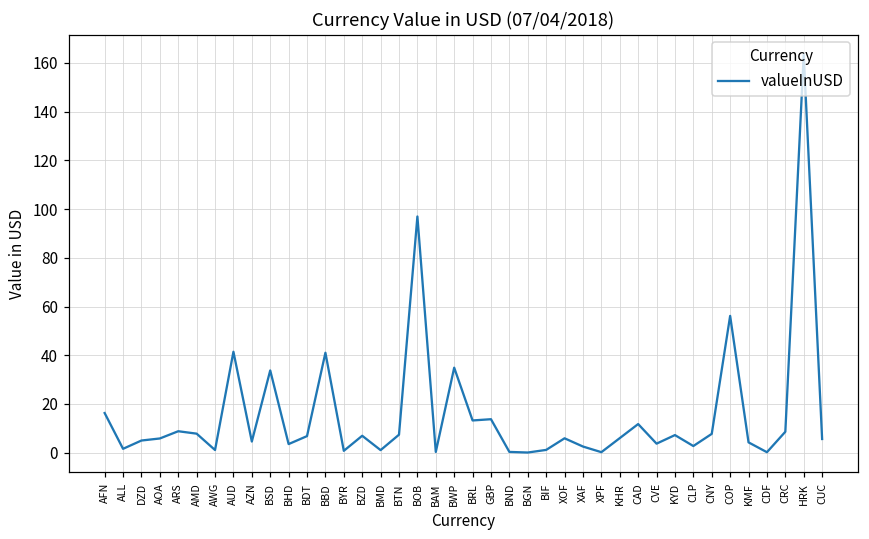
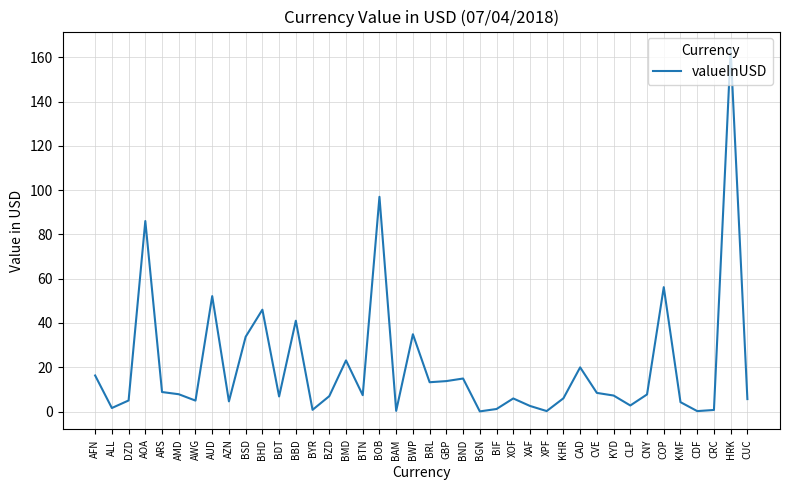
  {
    "AFN": 16,
    "ALL": 2,
    "DZD": 5,
-   "AOA": 6,
+   "AOA": 86,
    "ARS": 9,
    "AMD": 8,
-   "AWG": 1,
-   "AUD": 41,
+   "AWG": 5,
+   "AUD": 52,
    "AZN": 5,
    "BSD": 34,
-   "BHD": 4,
+   "BHD": 46,
    "BDT": 7,
    "BBD": 41,
    "BYR": 1,
    "BZD": 7,
-   "BMD": 1,
+   "BMD": 23,
    "BTN": 7,
    "BOB": 97,
    "BAM": 0,
    "BWP": 35,
    "BRL": 13,
    "GBP": 14,
-   "BND": 0,
+   "BND": 15,
    "BGN": 0,
    "BIF": 1,
    "XOF": 6,
    "XAF": 3,
    "XPF": 0,
    "KHR": 6,
-   "CAD": 12,
-   "CVE": 4,
+   "CAD": 20,
+   "CVE": 8,
    "KYD": 7,
    "CLP": 3,
    "CNY": 8,
    "COP": 56,
    "KMF": 4,
    "CDF": 0,
-   "CRC": 9,
+   "CRC": 1,
    "CUC": 6
  }
